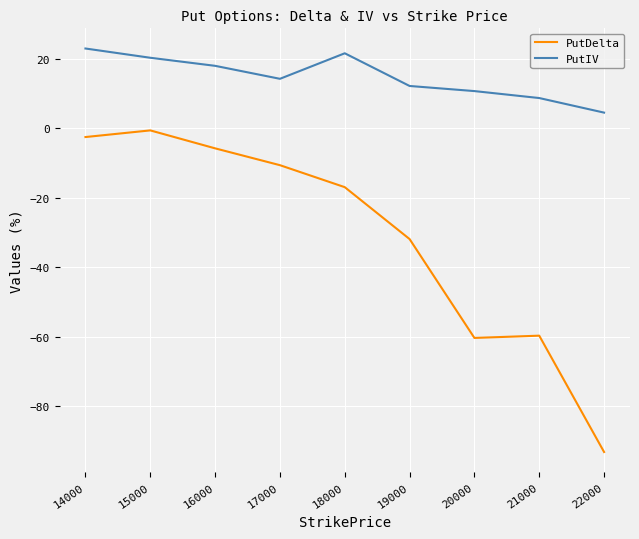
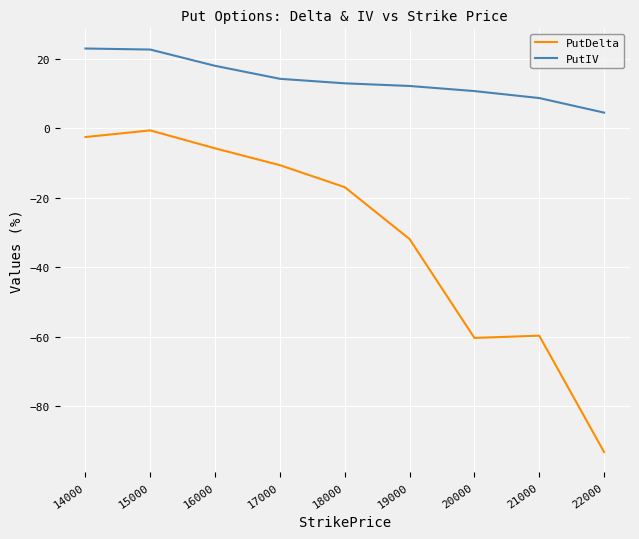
  {
    "PutDelta": {
      "14000": -3,
      "15000": -1,
      "16000": -6,
      "17000": -11,
      "18000": -17,
      "19000": -32,
      "20000": -60,
      "21000": -60,
      "22000": -93
    },
    "PutIV": {
      "14000": 23,
-     "15000": 20,
+     "15000": 23,
      "16000": 18,
      "17000": 14,
-     "18000": 22,
+     "18000": 13,
      "19000": 12,
      "20000": 11,
      "21000": 9,
      "22000": 4
    }
  }
